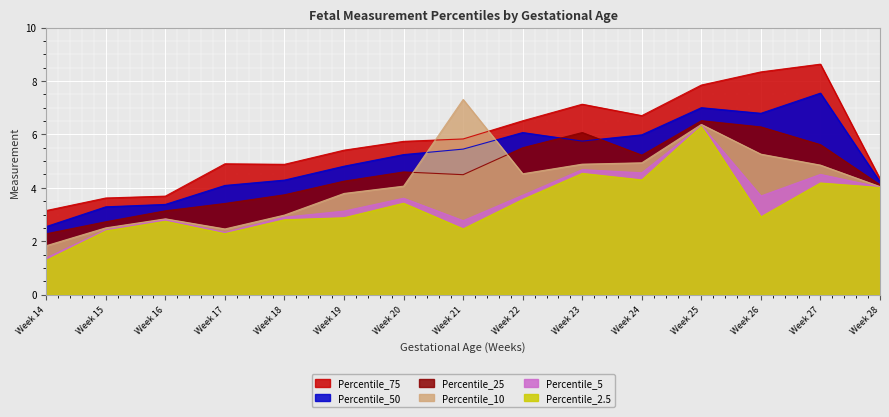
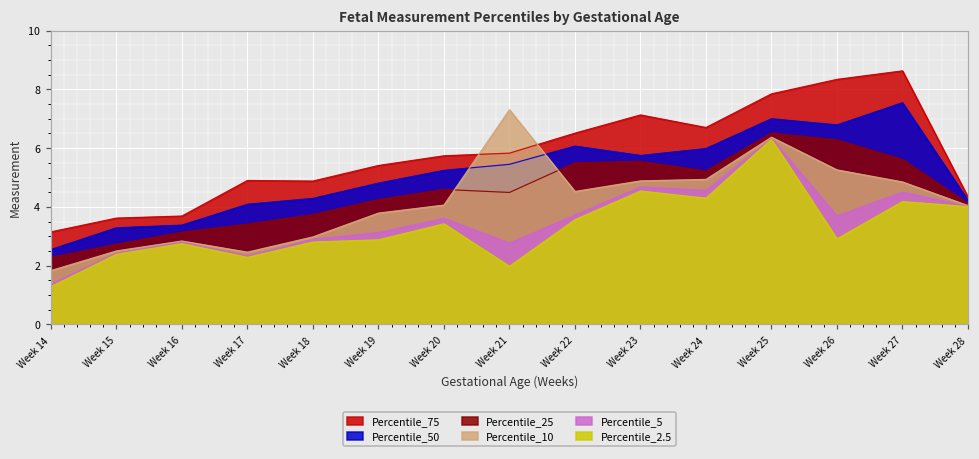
  {
    "Percentile_75": {
      "Week 14": 3.2,
      "Week 15": 3.6,
      "Week 16": 3.7,
      "Week 17": 4.9,
      "Week 18": 4.9,
      "Week 19": 5.4,
      "Week 20": 5.7,
      "Week 21": 5.8,
      "Week 22": 6.5,
      "Week 23": 7.1,
      "Week 24": 6.7,
      "Week 25": 7.8,
      "Week 26": 8.3,
      "Week 27": 8.6,
      "Week 28": 4.3
    },
    "Percentile_50": {
      "Week 14": 2.6,
      "Week 15": 3.3,
      "Week 16": 3.4,
      "Week 17": 4.1,
      "Week 18": 4.3,
      "Week 19": 4.8,
      "Week 20": 5.2,
      "Week 21": 5.5,
      "Week 22": 6.1,
      "Week 23": 5.8,
      "Week 24": 6.0,
      "Week 25": 7.0,
      "Week 26": 6.8,
      "Week 27": 7.5,
      "Week 28": 4.2
    },
    "Percentile_25": {
      "Week 14": 2.3,
      "Week 15": 2.7,
      "Week 16": 3.1,
      "Week 17": 3.4,
      "Week 18": 3.7,
      "Week 19": 4.3,
      "Week 20": 4.6,
      "Week 21": 4.5,
      "Week 22": 5.5,
-     "Week 23": 6.1,
+     "Week 23": 5.6,
      "Week 24": 5.2,
      "Week 25": 6.5,
      "Week 26": 6.3,
      "Week 27": 5.6
    },
    "Percentile_10": {
      "Week 14": 1.8,
      "Week 17": 2.5,
      "Week 19": 3.8,
      "Week 20": 4.1,
      "Week 21": 7.3,
      "Week 22": 4.5,
      "Week 23": 4.9,
      "Week 24": 4.9,
      "Week 26": 5.3,
      "Week 27": 4.9
    },
    "Percentile_5": {
      "Week 19": 3.1,
      "Week 20": 3.6,
      "Week 21": 2.8,
      "Week 22": 3.7,
      "Week 23": 4.7,
      "Week 24": 4.6,
      "Week 26": 3.7,
      "Week 27": 4.5
    },
    "Percentile_2.5": {
      "Week 19": 2.9,
      "Week 20": 3.4,
-     "Week 21": 2.5,
+     "Week 21": 2.0,
      "Week 22": 3.6,
      "Week 23": 4.5,
      "Week 24": 4.3,
      "Week 26": 2.9,
      "Week 27": 4.2
    }
  }
